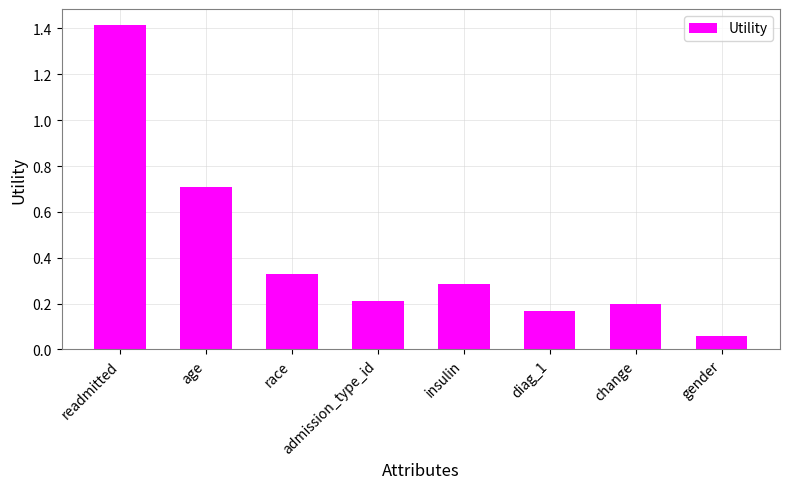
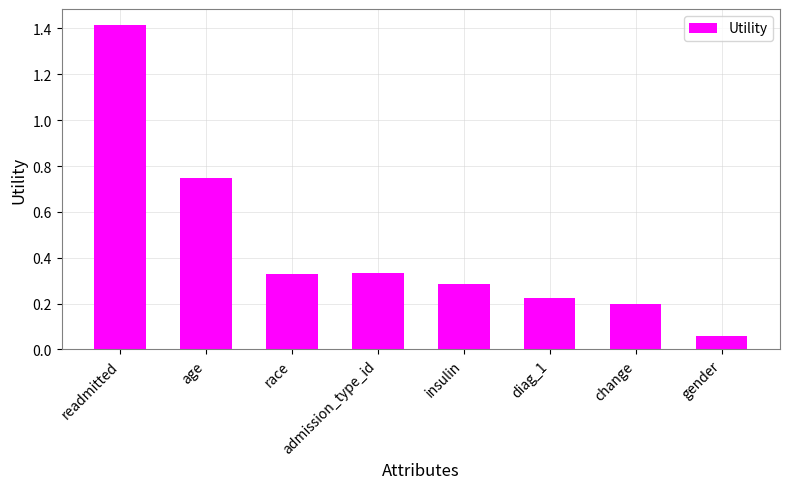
  {
    "readmitted": 1.41,
-   "age": 0.71,
+   "age": 0.75,
    "race": 0.33,
-   "admission_type_id": 0.21,
+   "admission_type_id": 0.33,
    "insulin": 0.29,
-   "diag_1": 0.17,
+   "diag_1": 0.22,
    "change": 0.20,
    "gender": 0.06
  }
